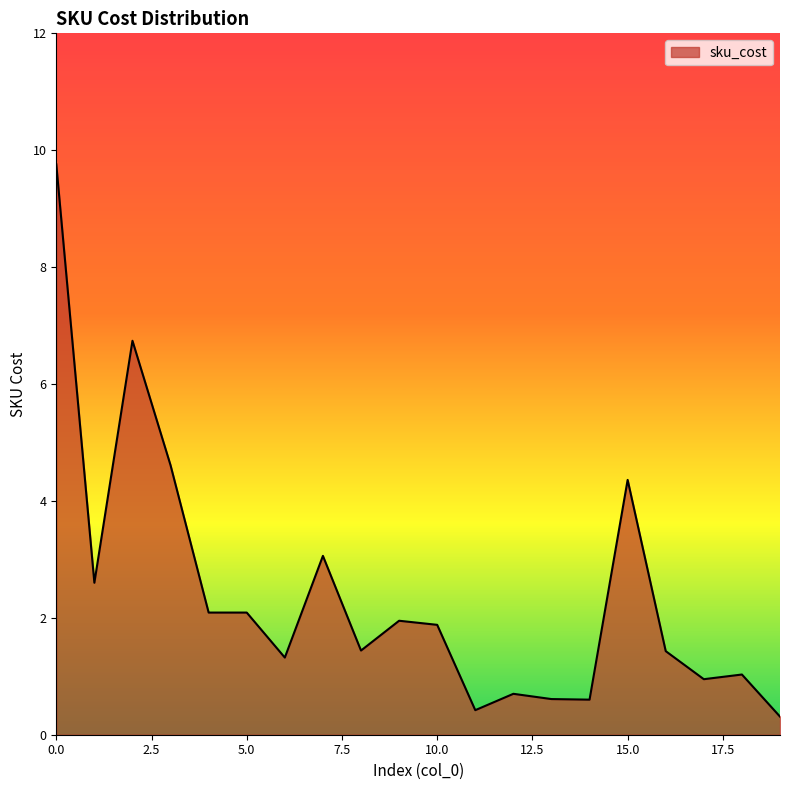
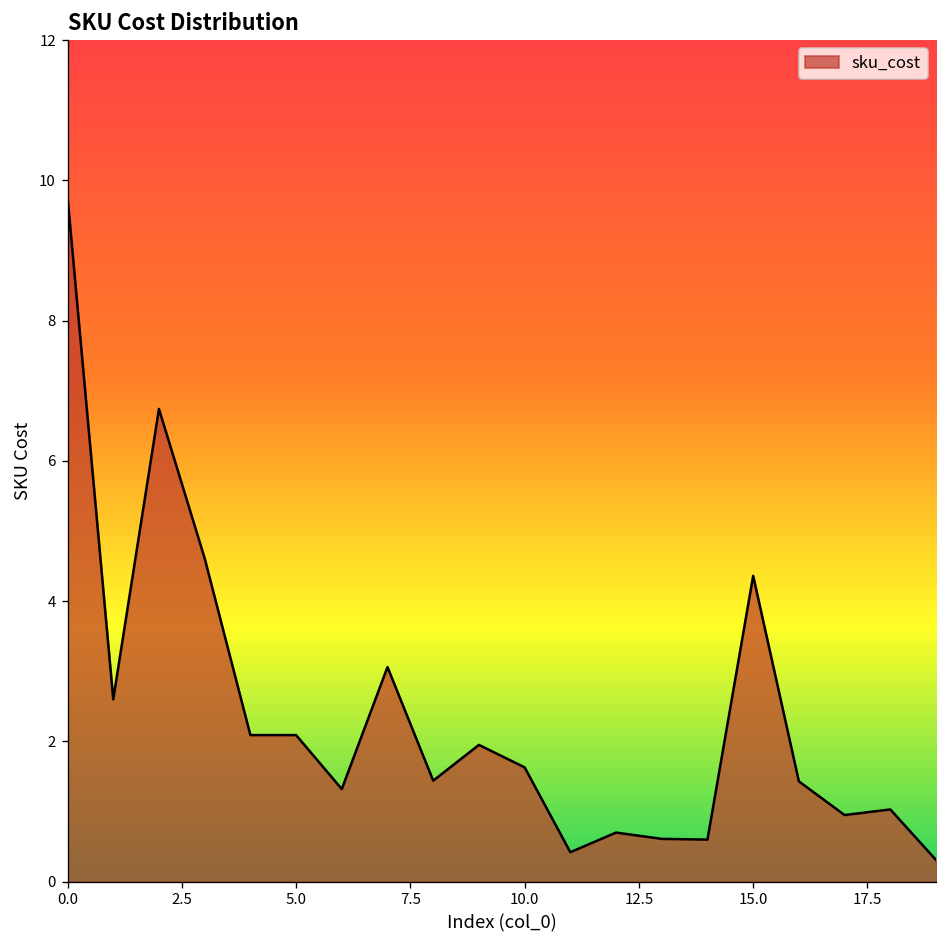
  {
    "0.0": 9.8,
    "5.0": 2.1,
-   "10.0": 1.9,
+   "10.0": 1.6,
    "15.0": 4.4
  }
